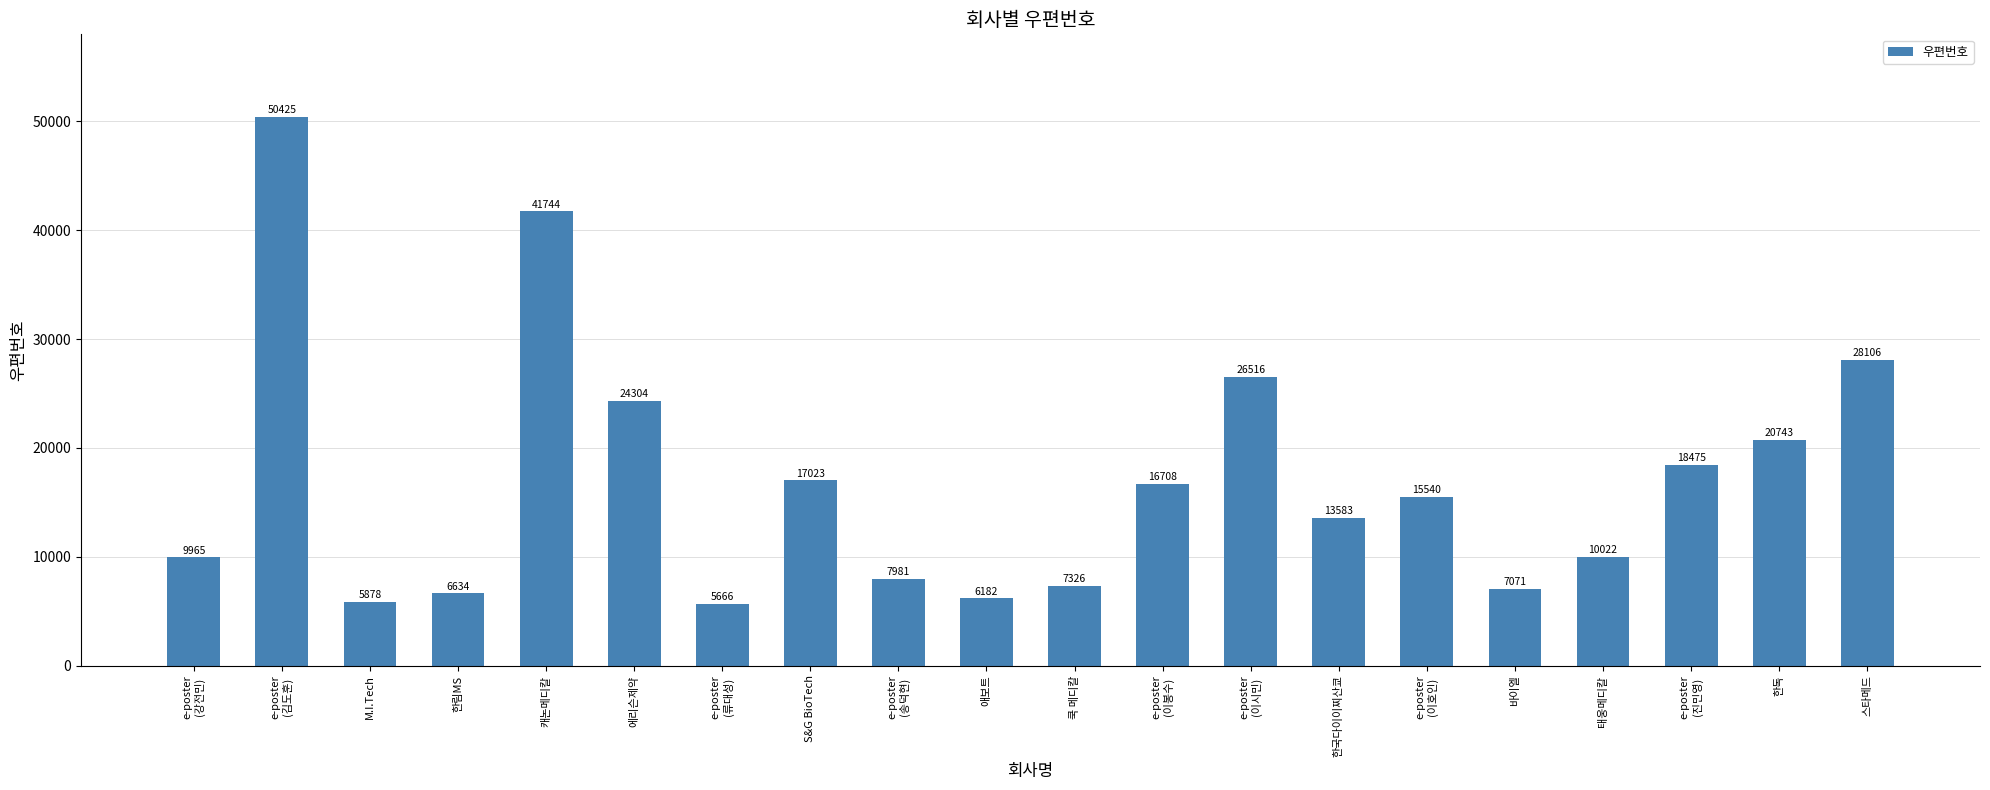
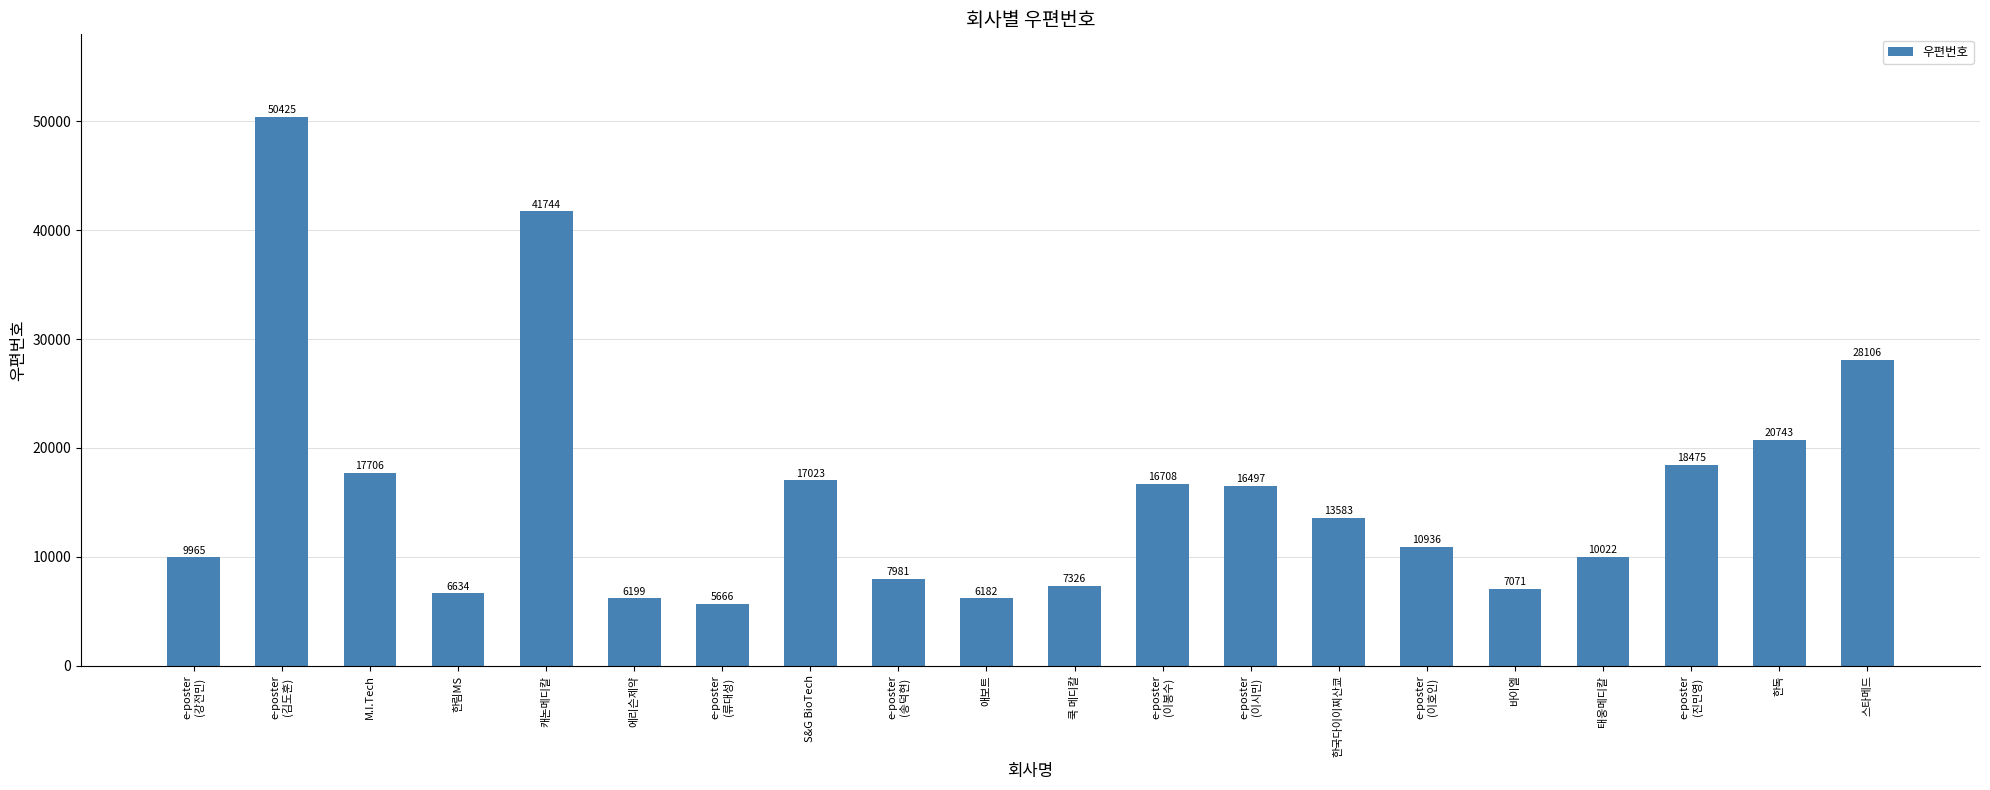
  {
    "e-poster (강전민)": 9965,
    "e-poster (김도훈)": 50425,
-   "M.I.Tech": 5878,
+   "M.I.Tech": 17706,
    "한림MS": 6634,
    "캐논메디칼": 41744,
-   "에리슨제약": 24304,
+   "에리슨제약": 6199,
    "e-poster (류대성)": 5666,
    "S&G BioTech": 17023,
    "e-poster (송덕현)": 7981,
    "애보트": 6182,
    "쿡 메디칼": 7326,
    "e-poster (이봉수)": 16708,
-   "e-poster (이시민)": 26516,
+   "e-poster (이시민)": 16497,
    "한국다이이찌산쿄": 13583,
-   "e-poster (이호인)": 15540,
+   "e-poster (이호인)": 10936,
    "바이엘": 7071,
    "태웅메디칼": 10022,
    "e-poster (진민영)": 18475,
    "한독": 20743,
    "스타메드": 28106
  }
